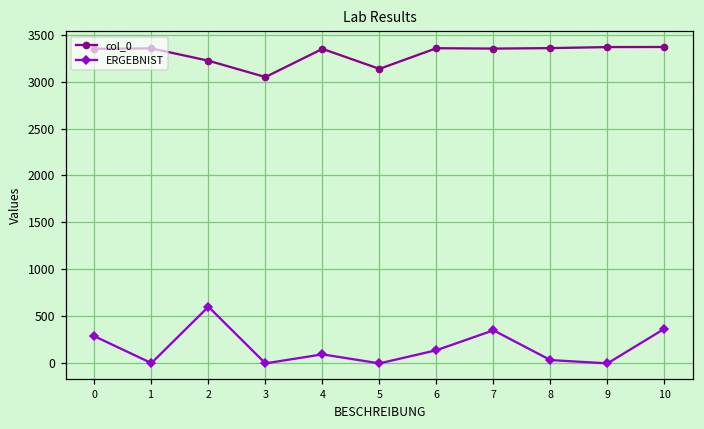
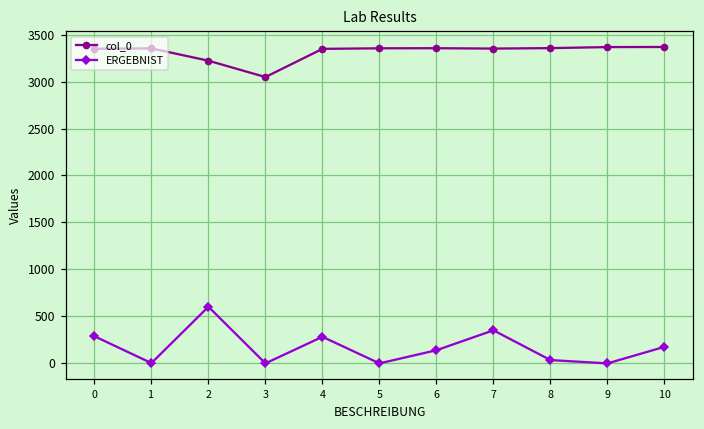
  {
    "col_0": {
      "2": 3200,
      "3": 3000,
      "4": 3300,
-     "5": 3100,
+     "5": 3400,
      "6": 3400,
      "7": 3400,
      "8": 3400,
      "9": 3400,
      "10": 3400
    },
    "ERGEBNIST": {
      "0": 300,
      "1": 0,
      "2": 600,
      "3": 0,
-     "4": 100,
+     "4": 300,
      "5": 0,
      "6": 100,
      "7": 400,
      "8": 0,
      "9": 0,
-     "10": 400
+     "10": 200
    }
  }
